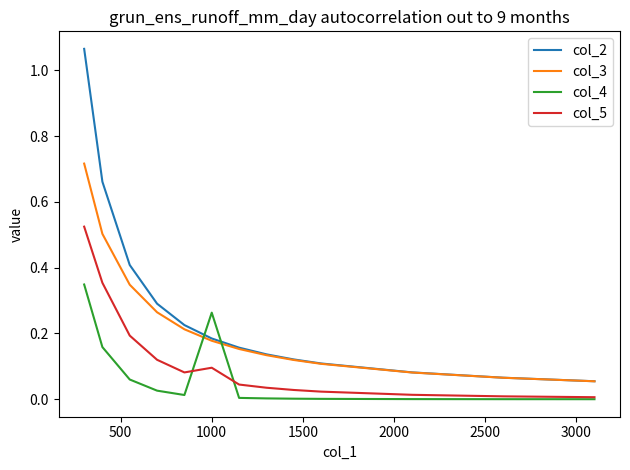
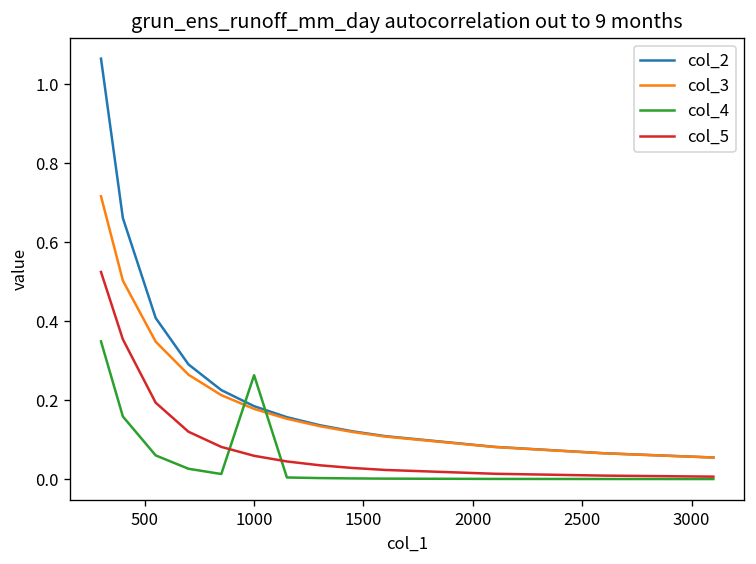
  {
    "col_4": {
      "1000": 0.26
    },
    "col_5": {
-     "1000": 0.10
+     "1000": 0.06
    }
  }
